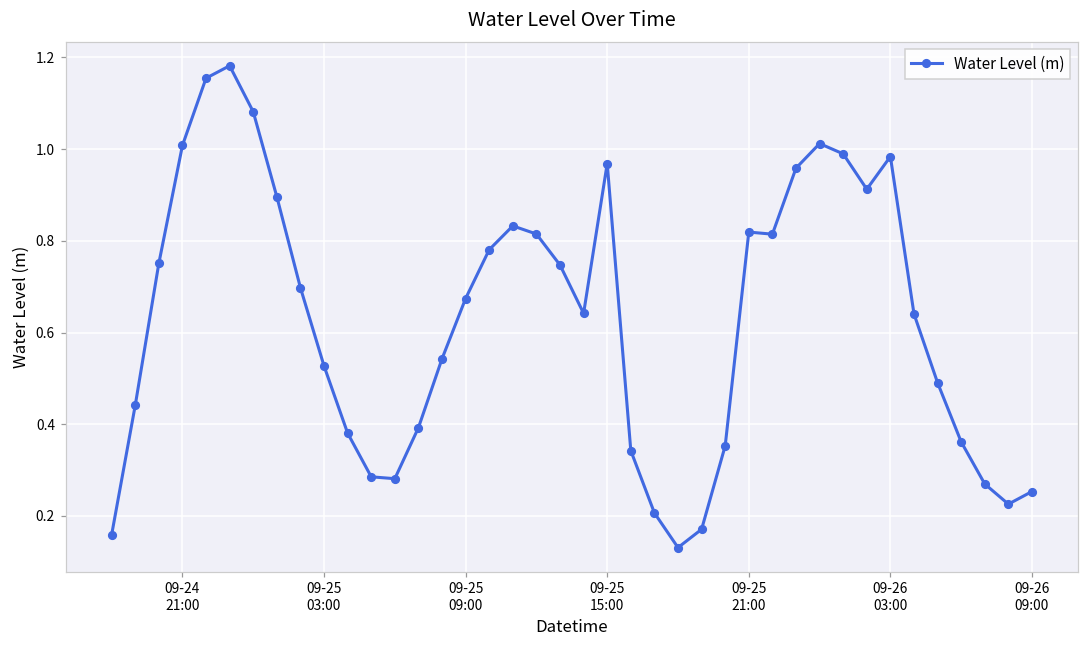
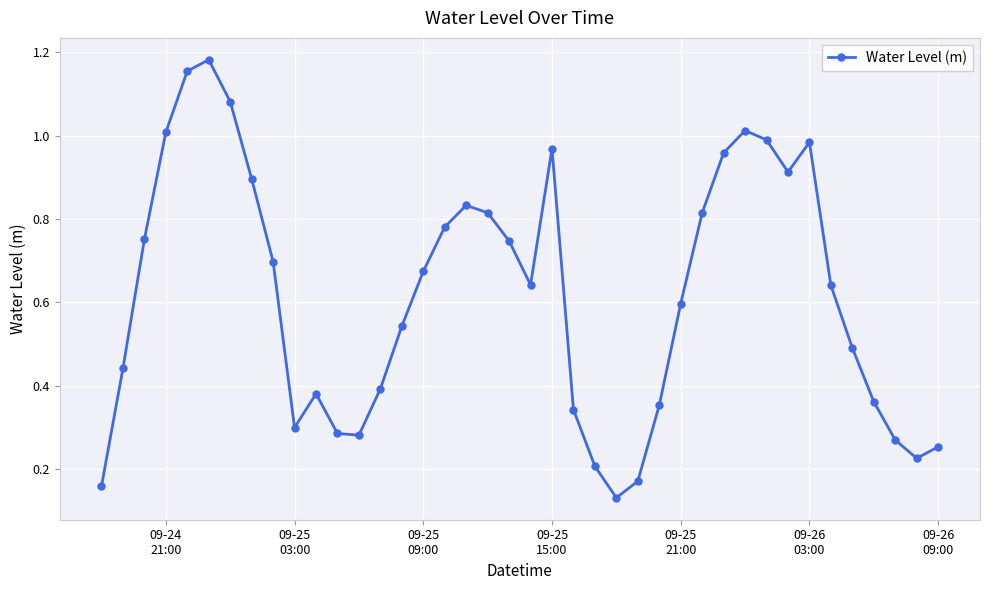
  {
    "09-24 21:00": 1.01,
-   "09-25 03:00": 0.53,
+   "09-25 03:00": 0.30,
    "09-25 09:00": 0.67,
    "09-25 15:00": 0.97,
-   "09-25 21:00": 0.82,
+   "09-25 21:00": 0.60,
    "09-26 03:00": 0.98,
    "09-26 09:00": 0.25
  }
